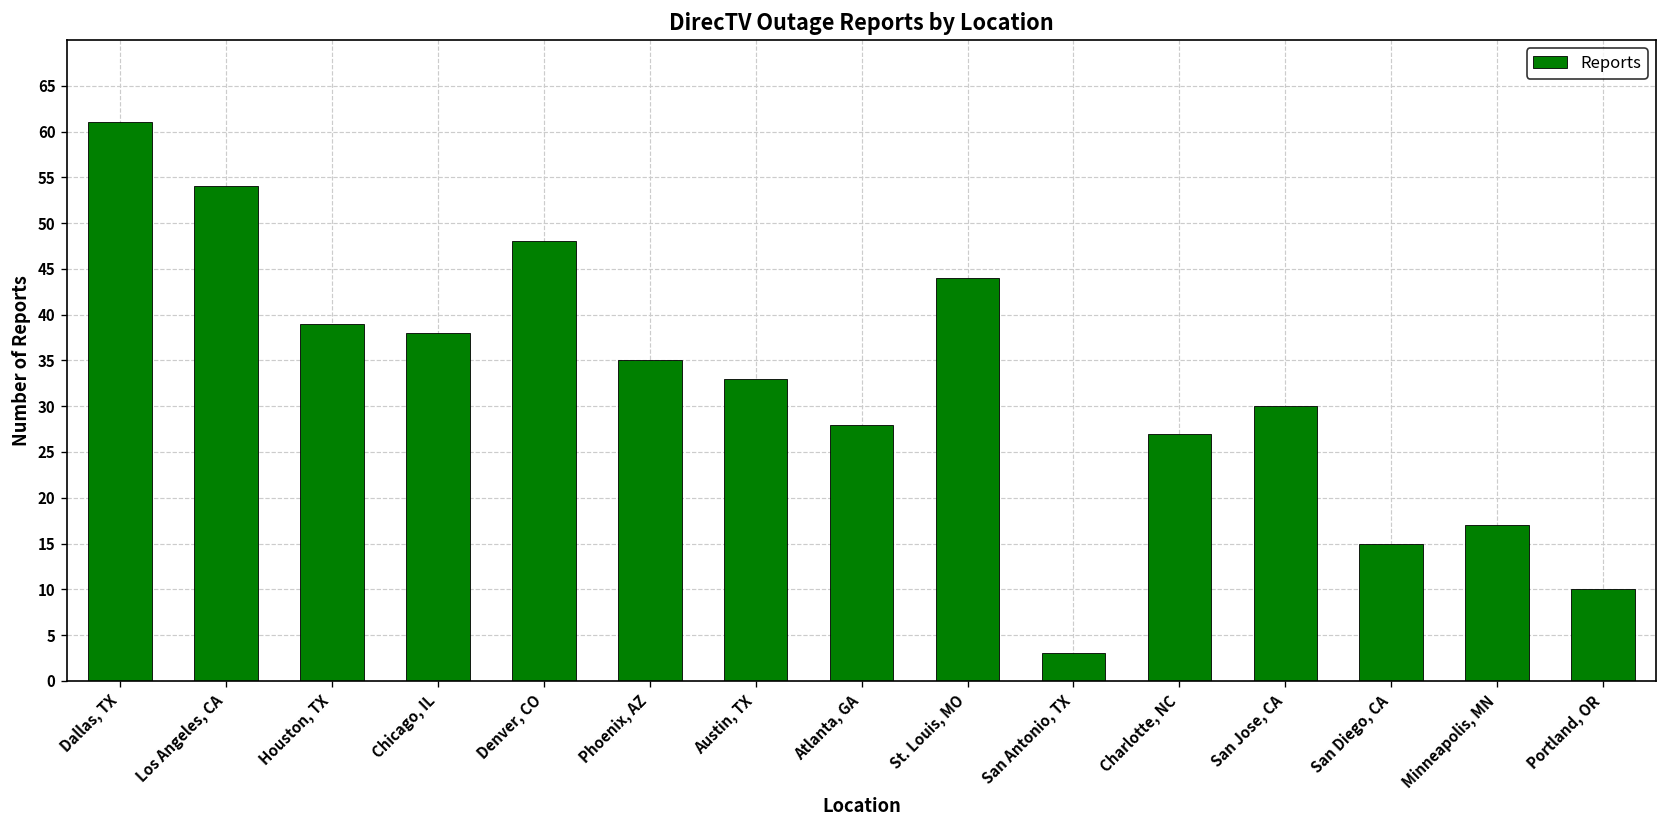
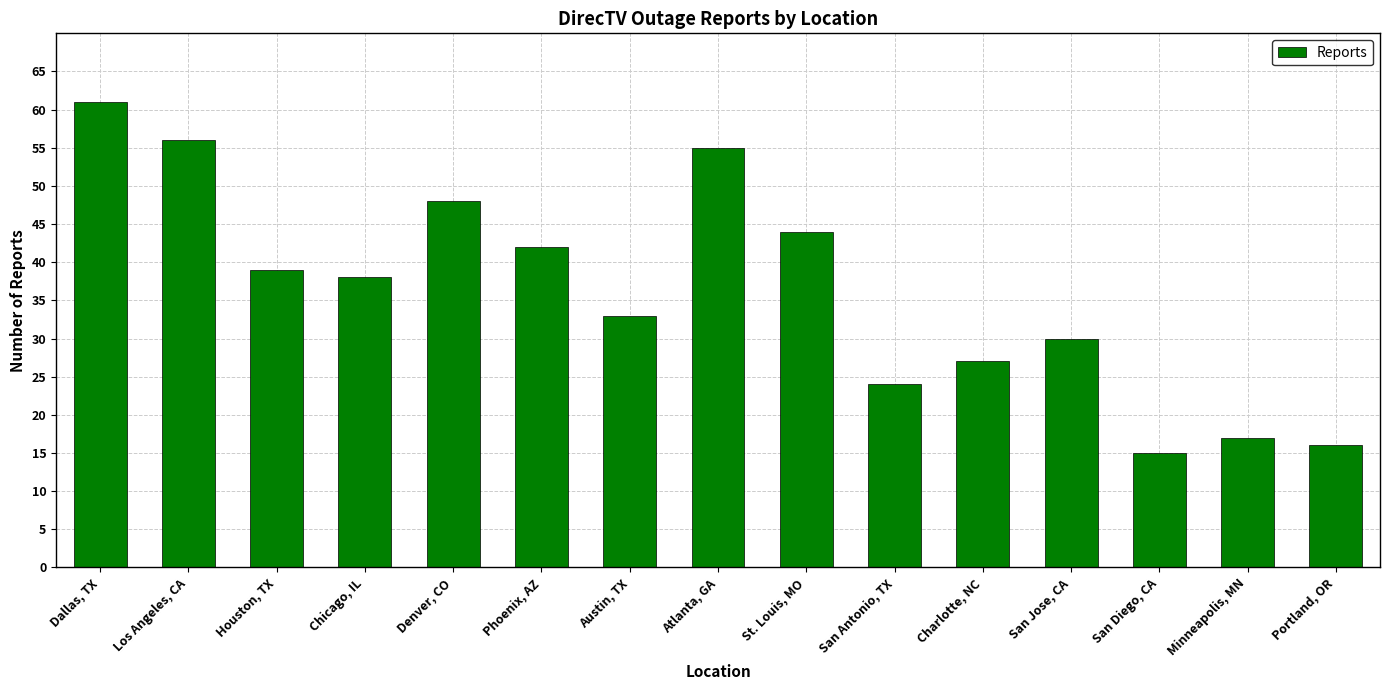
  {
    "Dallas, TX": 61,
-   "Los Angeles, CA": 54,
+   "Los Angeles, CA": 56,
    "Houston, TX": 39,
    "Chicago, IL": 38,
    "Denver, CO": 48,
-   "Phoenix, AZ": 35,
+   "Phoenix, AZ": 42,
    "Austin, TX": 33,
-   "Atlanta, GA": 28,
+   "Atlanta, GA": 55,
    "St. Louis, MO": 44,
-   "San Antonio, TX": 3,
+   "San Antonio, TX": 24,
    "Charlotte, NC": 27,
    "San Jose, CA": 30,
    "San Diego, CA": 15,
    "Minneapolis, MN": 17,
-   "Portland, OR": 10
+   "Portland, OR": 16
  }
